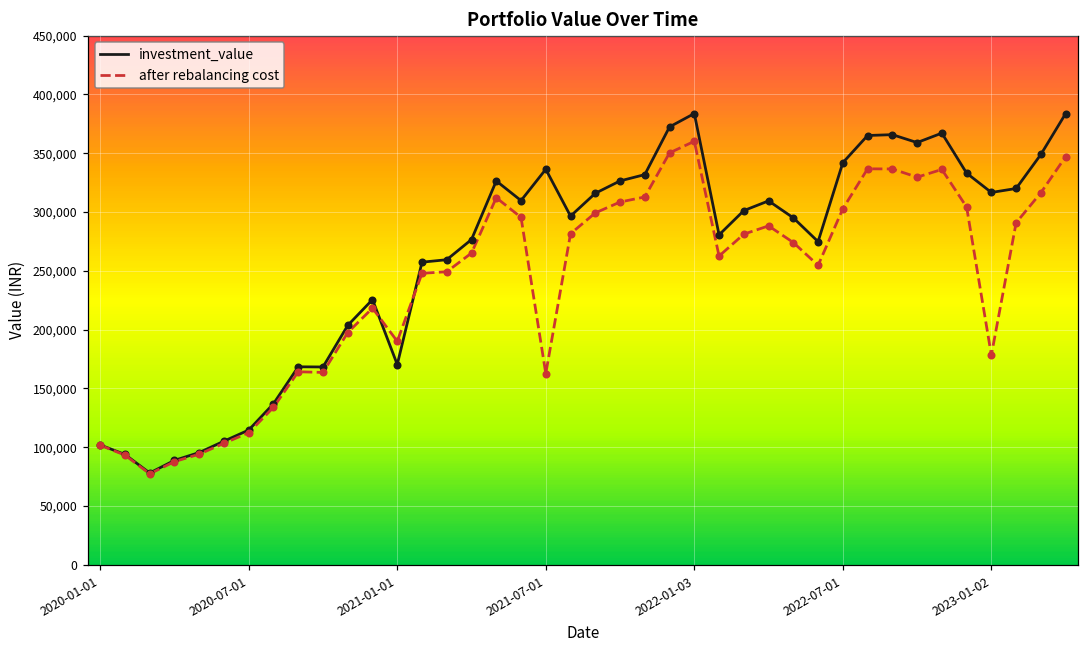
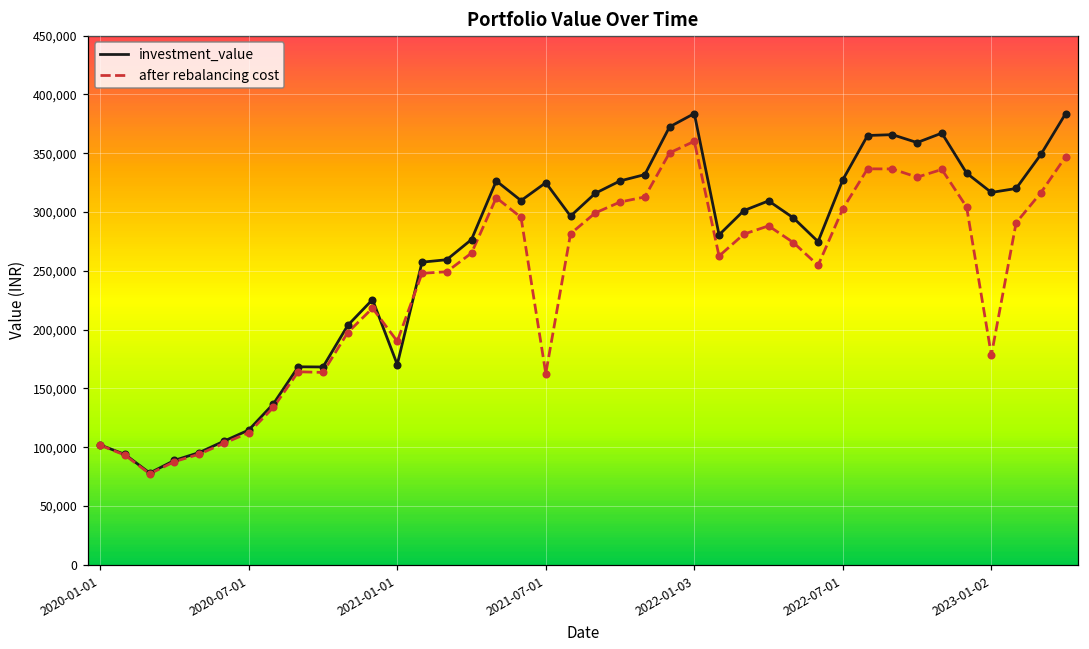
  {
    "investment_value": {
      "2021-01-01": "170,000",
-     "2021-07-01": "336,000",
+     "2021-07-01": "325,000",
      "2022-01-03": "384,000",
-     "2022-07-01": "342,000",
+     "2022-07-01": "327,000",
      "2023-01-02": "317,000"
    },
    "after rebalancing cost": {
      "2021-01-01": "190,000",
      "2021-07-01": "163,000",
      "2022-01-03": "360,000",
      "2022-07-01": "303,000",
      "2023-01-02": "178,000"
    }
  }
